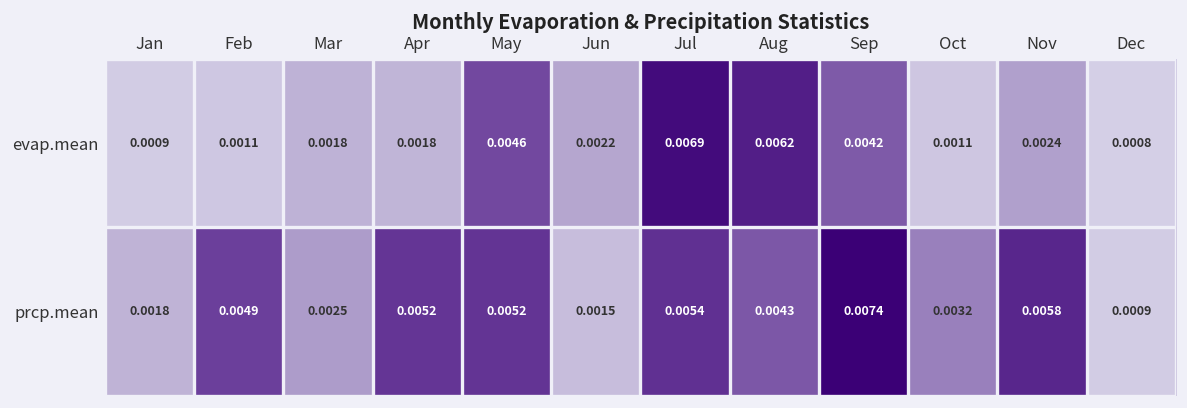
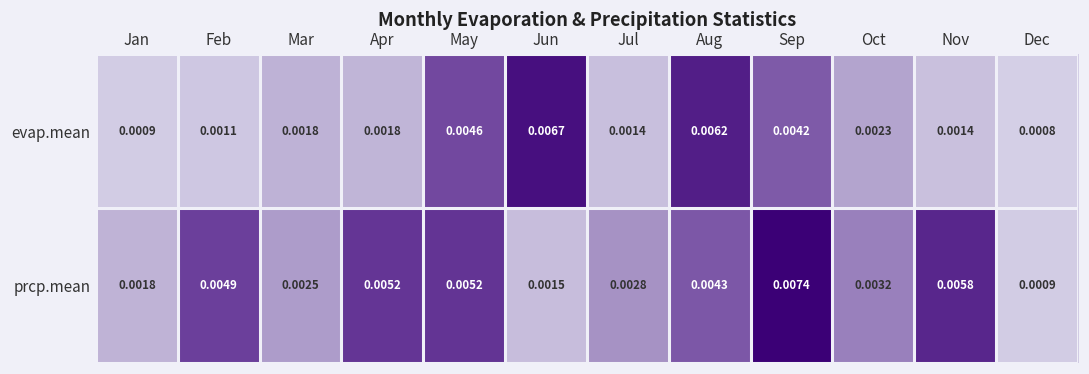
  {
    "evap.mean": {
      "Jan": 0.0009,
      "Feb": 0.0011,
      "Mar": 0.0018,
      "Apr": 0.0018,
      "May": 0.0046,
-     "Jun": 0.0022,
-     "Jul": 0.0069,
+     "Jun": 0.0067,
+     "Jul": 0.0014,
      "Aug": 0.0062,
      "Sep": 0.0042,
-     "Oct": 0.0011,
-     "Nov": 0.0024,
+     "Oct": 0.0023,
+     "Nov": 0.0014,
      "Dec": 0.0008
    },
    "prcp.mean": {
      "Jan": 0.0018,
      "Feb": 0.0049,
      "Mar": 0.0025,
      "Apr": 0.0052,
      "May": 0.0052,
      "Jun": 0.0015,
-     "Jul": 0.0054,
+     "Jul": 0.0028,
      "Aug": 0.0043,
      "Sep": 0.0074,
      "Oct": 0.0032,
      "Nov": 0.0058,
      "Dec": 0.0009
    }
  }
